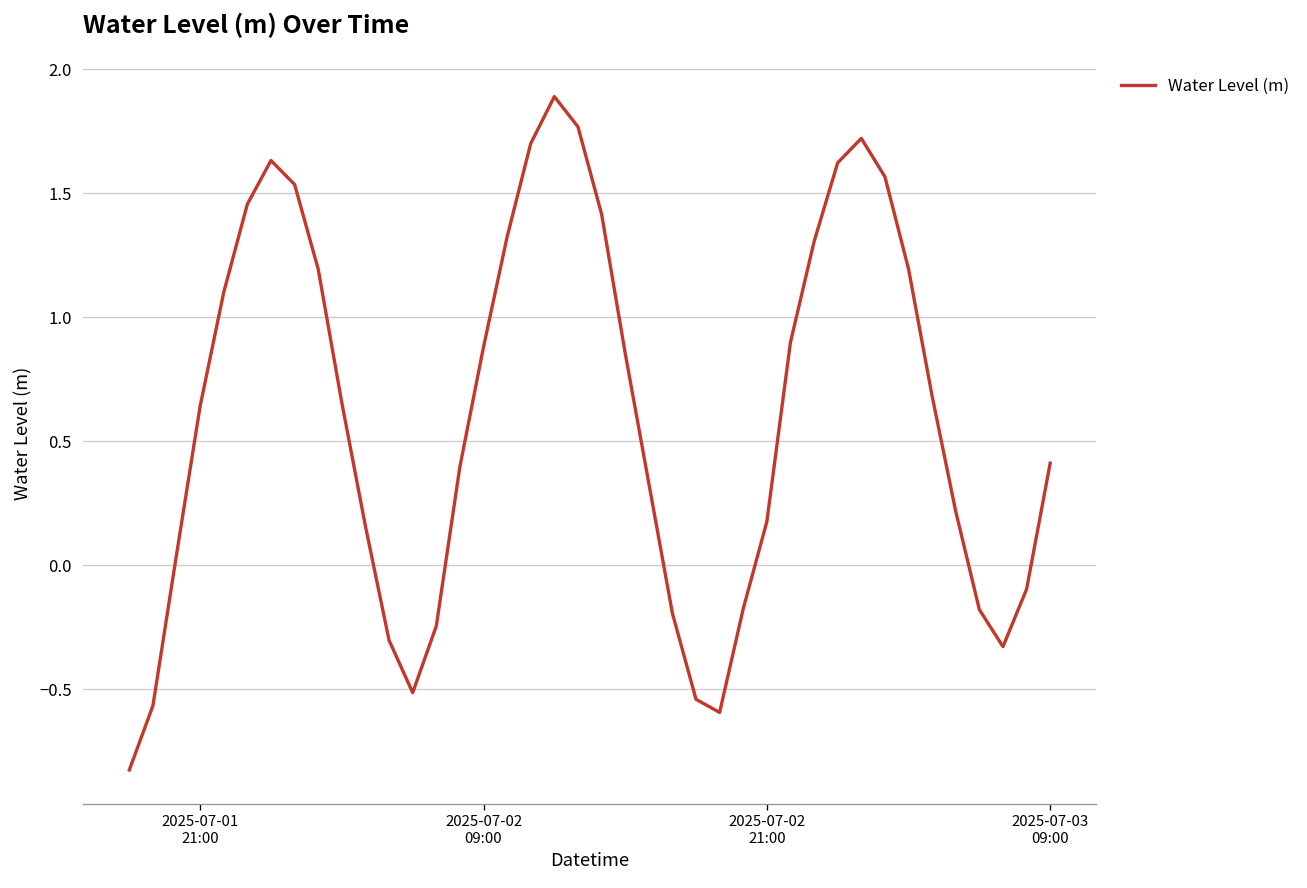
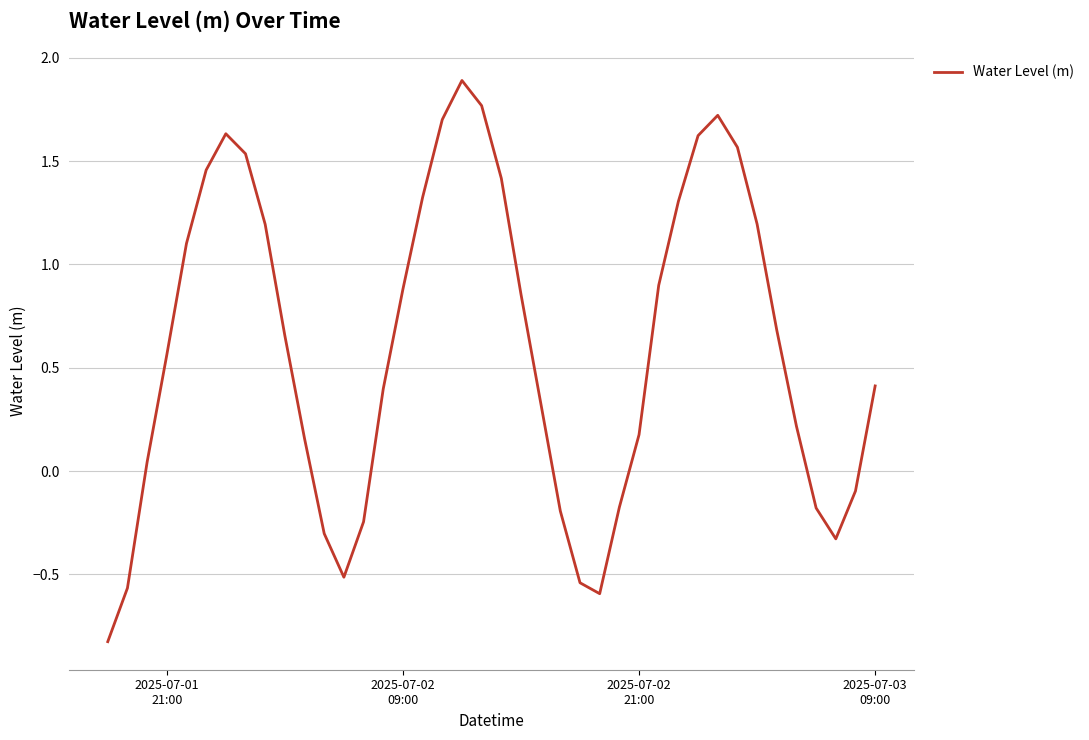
  {
-   "2025-07-01 21:00": 0.64,
+   "2025-07-01 21:00": 0.56,
    "2025-07-02 09:00": 0.88,
    "2025-07-02 21:00": 0.18,
    "2025-07-03 09:00": 0.41
  }
